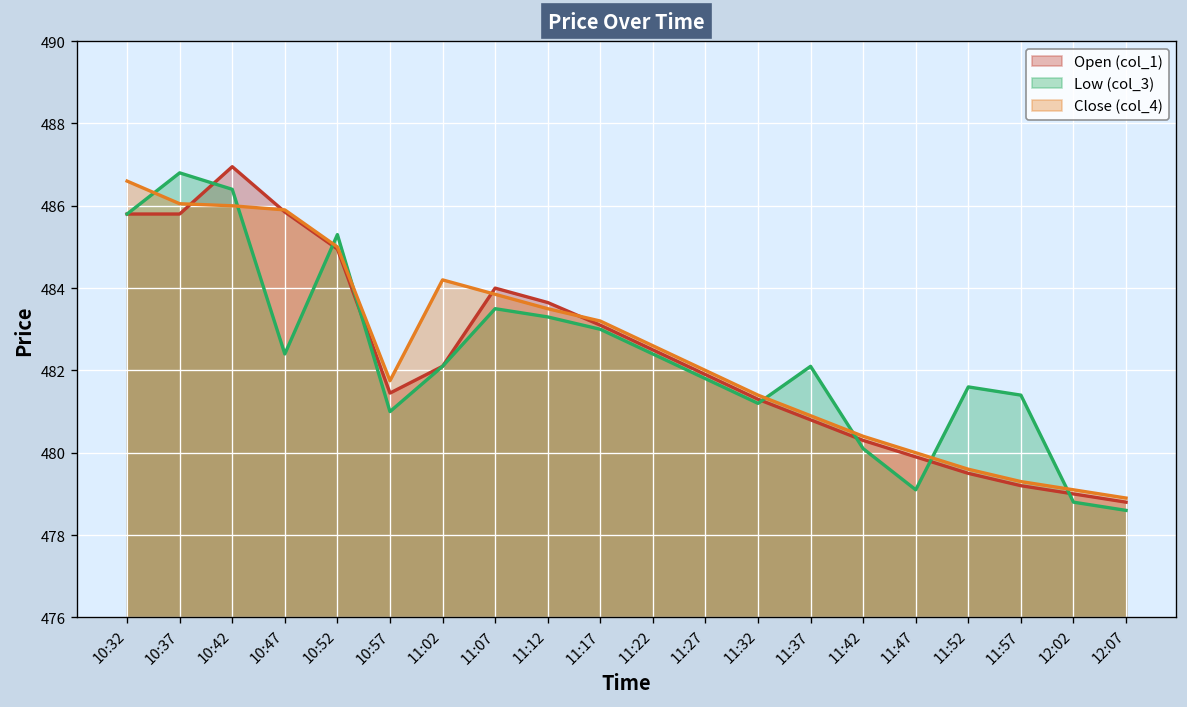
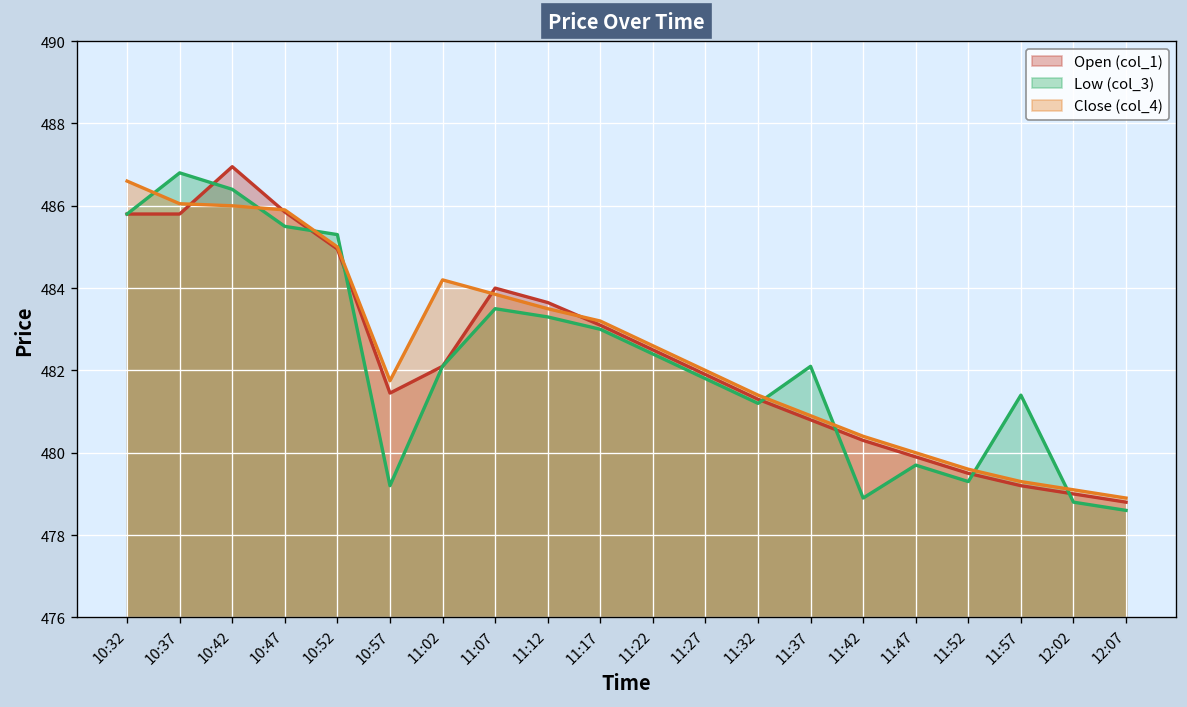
  {
    "Low (col_3)": {
      "10:37": 486.8,
      "10:42": 486.4,
-     "10:47": 482.4,
+     "10:47": 485.5,
      "10:52": 485.3,
-     "10:57": 481.0,
+     "10:57": 479.2,
      "11:07": 483.5,
      "11:12": 483.3,
      "11:17": 483.0,
      "11:22": 482.4,
      "11:27": 481.8,
      "11:32": 481.2,
      "11:37": 482.1,
-     "11:42": 480.1,
-     "11:47": 479.1,
-     "11:52": 481.6,
+     "11:42": 478.9,
+     "11:47": 479.7,
+     "11:52": 479.3,
      "11:57": 481.4,
      "12:02": 478.8,
      "12:07": 478.6
    }
  }
